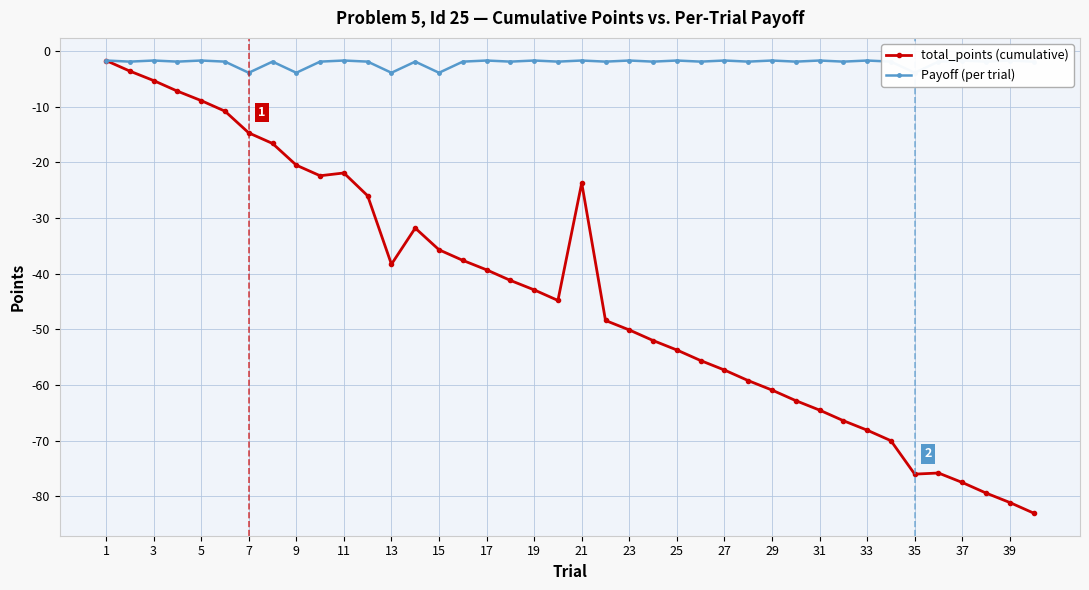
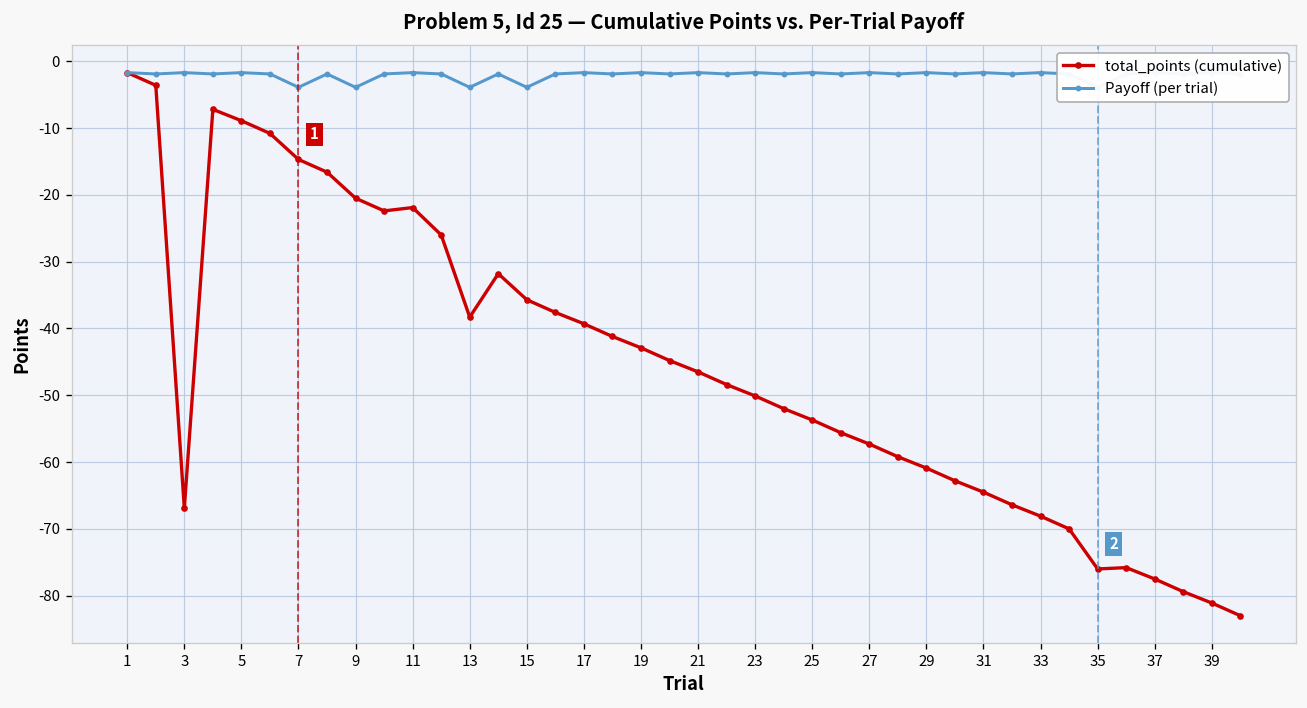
  {
    "total_points (cumulative)": {
-     "3": -5,
+     "3": -67,
      "5": -9,
      "9": -21,
      "11": -22,
      "13": -38,
      "15": -36,
      "17": -39,
      "19": -43,
-     "21": -24,
+     "21": -47,
      "23": -50,
      "25": -54,
      "27": -57,
      "29": -61,
      "31": -65,
      "33": -68,
      "35": -76,
      "37": -78,
      "39": -81
    },
    "Payoff (per trial)": {
      "3": -2,
      "5": -2,
      "7": -4,
      "9": -4,
      "11": -2,
      "13": -4,
      "15": -4,
      "17": -2,
      "19": -2,
      "21": -2,
      "23": -2,
      "25": -2,
      "27": -2,
      "29": -2,
      "31": -2,
      "33": -2
    }
  }
